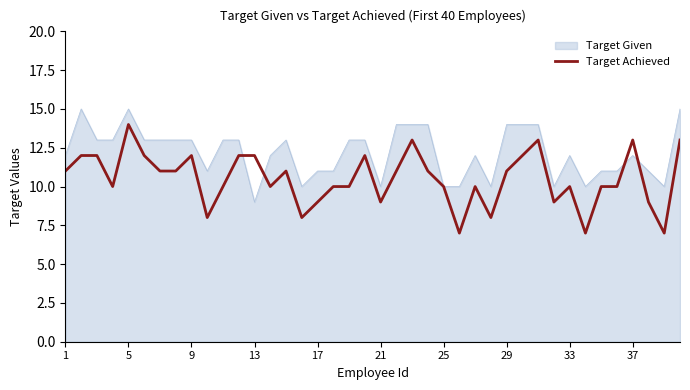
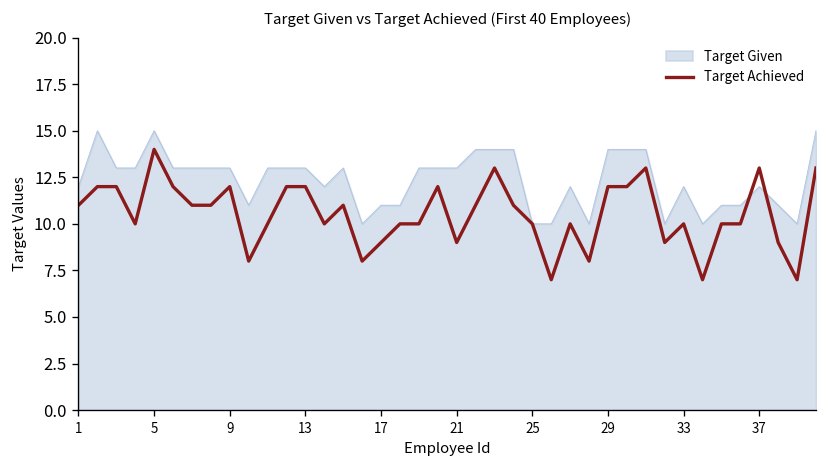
  {
    "Target Given": {
      "1": 12,
      "5": 15,
      "9": 13,
-     "13": 9,
+     "13": 13,
      "17": 11,
-     "21": 10,
+     "21": 13,
      "29": 14,
      "33": 12,
      "37": 12
    },
    "Target Achieved": {
      "1": 11,
      "5": 14,
      "9": 12,
      "13": 12,
      "17": 9,
      "21": 9,
-     "29": 11,
+     "29": 12,
      "33": 10,
      "37": 13
    }
  }
